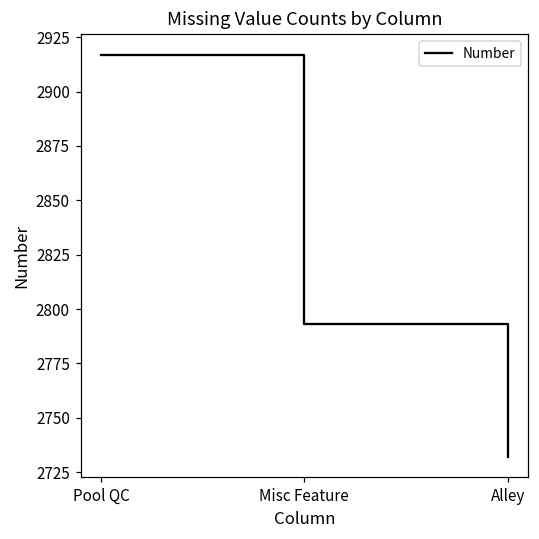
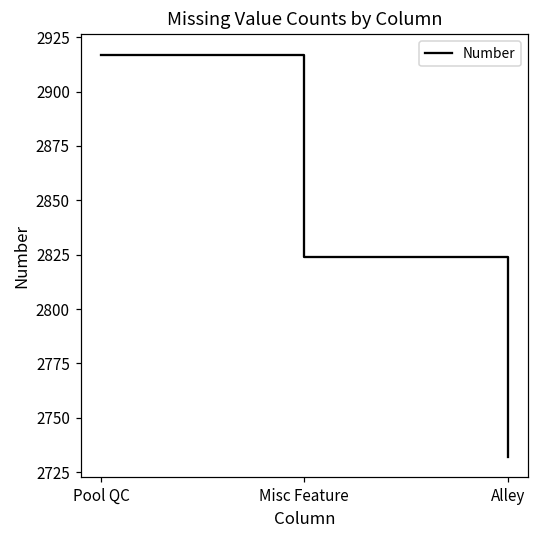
  {
    "Pool QC": 2917,
-   "Misc Feature": 2793,
+   "Misc Feature": 2824,
    "Alley": 2732
  }
